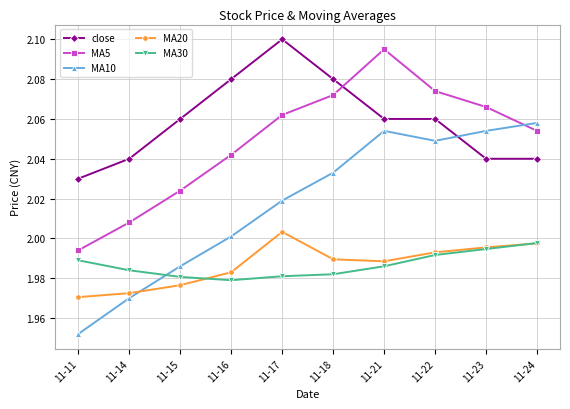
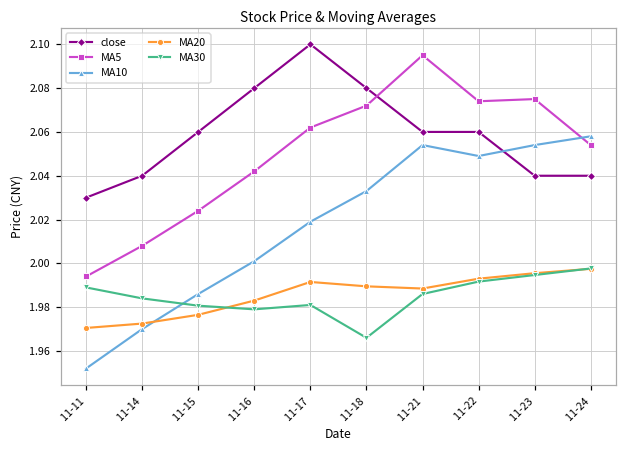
  {
    "close": {
      "11-11": 2.030,
      "11-14": 2.040,
      "11-15": 2.060,
      "11-16": 2.080,
      "11-17": 2.100,
      "11-18": 2.080,
      "11-21": 2.060,
      "11-22": 2.060,
      "11-23": 2.040,
      "11-24": 2.040
    },
    "MA5": {
      "11-11": 1.994,
      "11-14": 2.008,
      "11-15": 2.024,
      "11-16": 2.042,
      "11-17": 2.062,
      "11-18": 2.072,
      "11-21": 2.095,
      "11-22": 2.074,
-     "11-23": 2.066,
+     "11-23": 2.075,
      "11-24": 2.054
    },
    "MA10": {
      "11-11": 1.952,
      "11-14": 1.970,
      "11-15": 1.986,
      "11-16": 2.001,
      "11-17": 2.019,
      "11-18": 2.033,
      "11-21": 2.054,
      "11-22": 2.049,
      "11-23": 2.054,
      "11-24": 2.058
    },
    "MA20": {
      "11-11": 1.971,
      "11-14": 1.973,
      "11-15": 1.977,
      "11-16": 1.983,
-     "11-17": 2.003,
+     "11-17": 1.992,
      "11-18": 1.990,
      "11-21": 1.989,
      "11-22": 1.993
    },
    "MA30": {
      "11-11": 1.989,
      "11-14": 1.984,
      "11-15": 1.981,
      "11-16": 1.979,
      "11-17": 1.981,
-     "11-18": 1.982,
+     "11-18": 1.966,
      "11-21": 1.986,
      "11-22": 1.992
    }
  }
